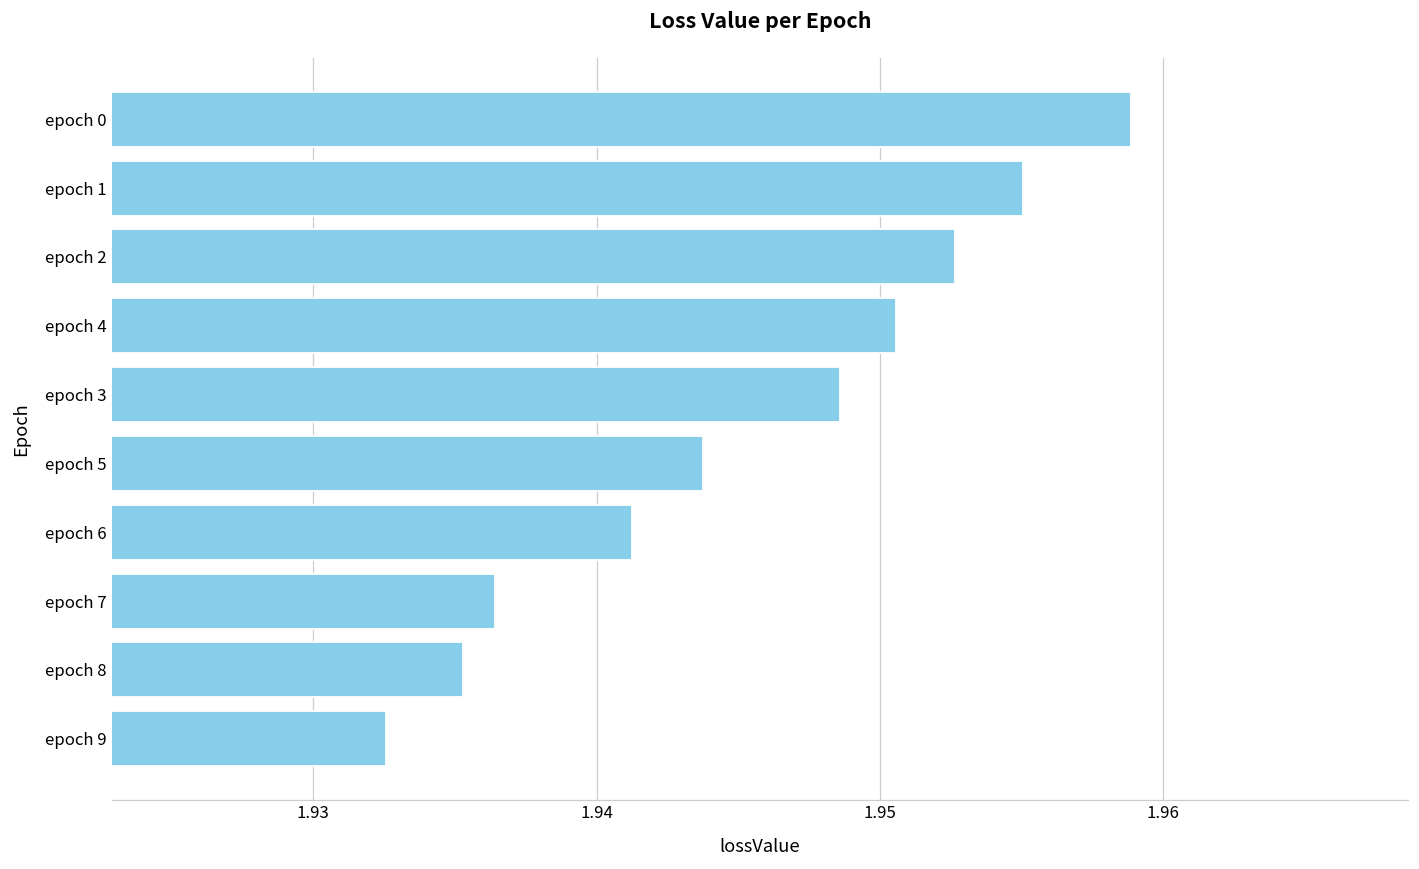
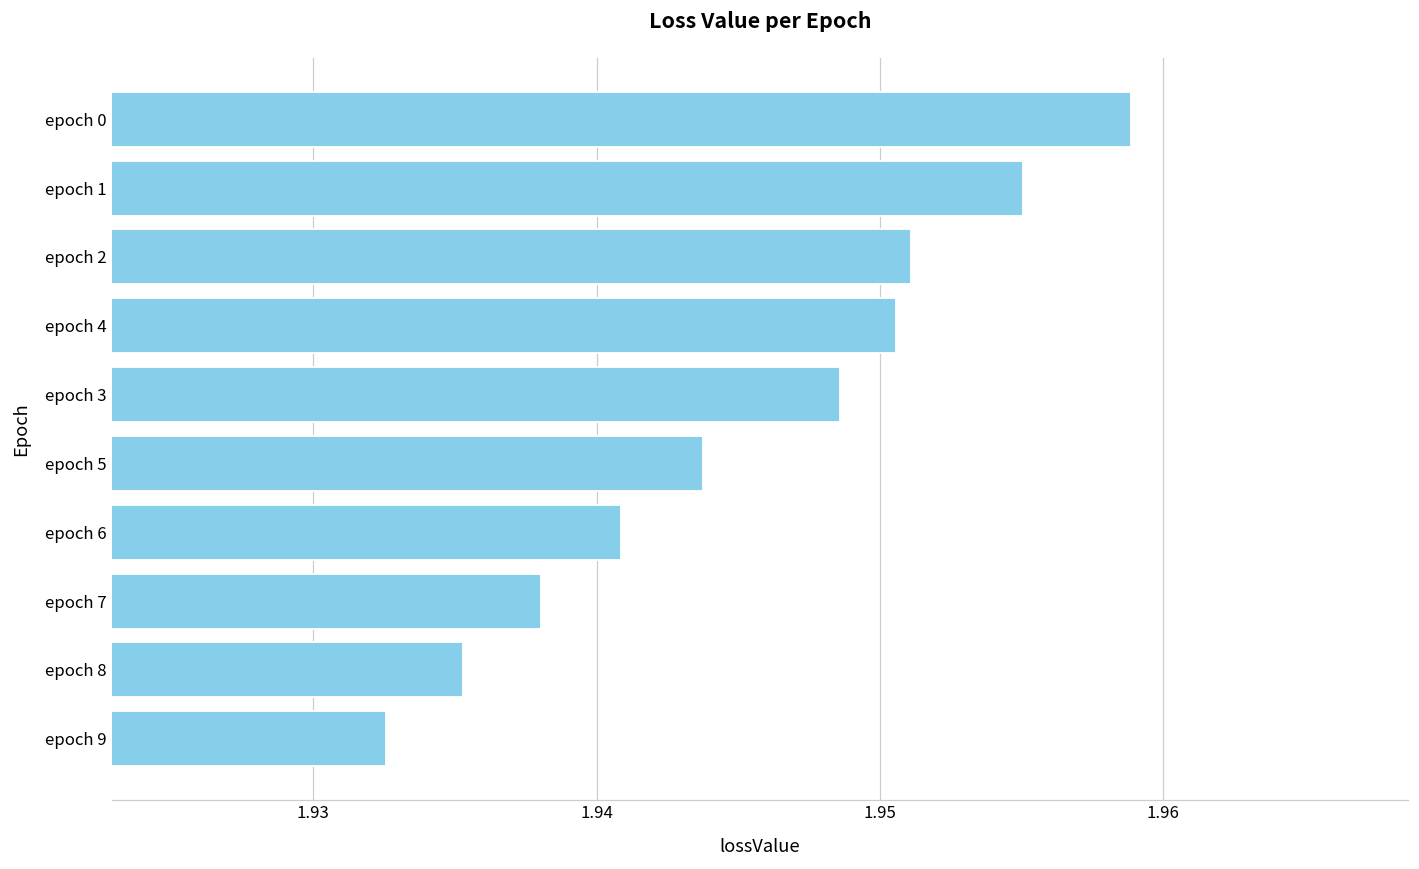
  {
    "epoch 0": 1.9589,
    "epoch 1": 1.9551,
-   "epoch 2": 1.9527,
+   "epoch 2": 1.9511,
    "epoch 4": 1.9506,
    "epoch 3": 1.9486,
    "epoch 5": 1.9437,
-   "epoch 6": 1.9413,
-   "epoch 7": 1.9364,
+   "epoch 6": 1.9409,
+   "epoch 7": 1.9381,
    "epoch 8": 1.9353,
    "epoch 9": 1.9326
  }
